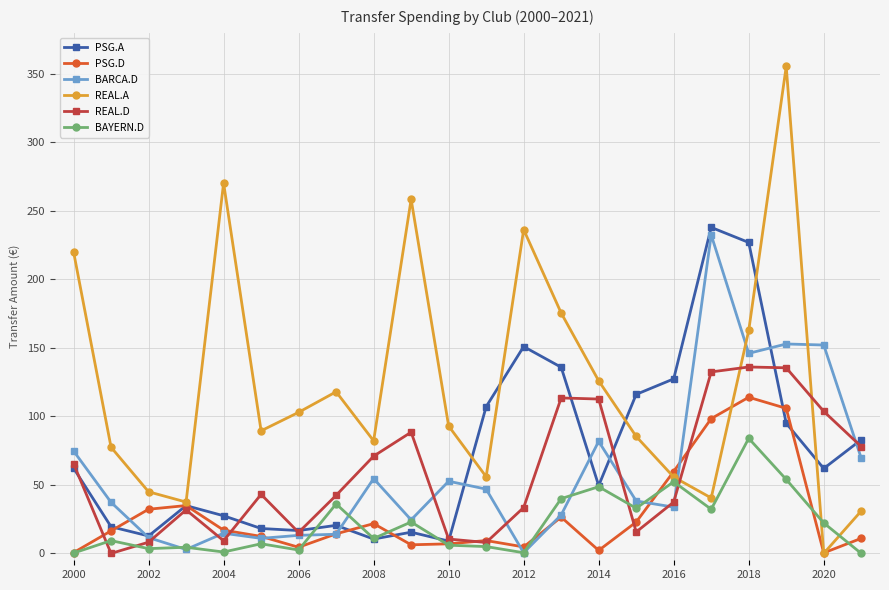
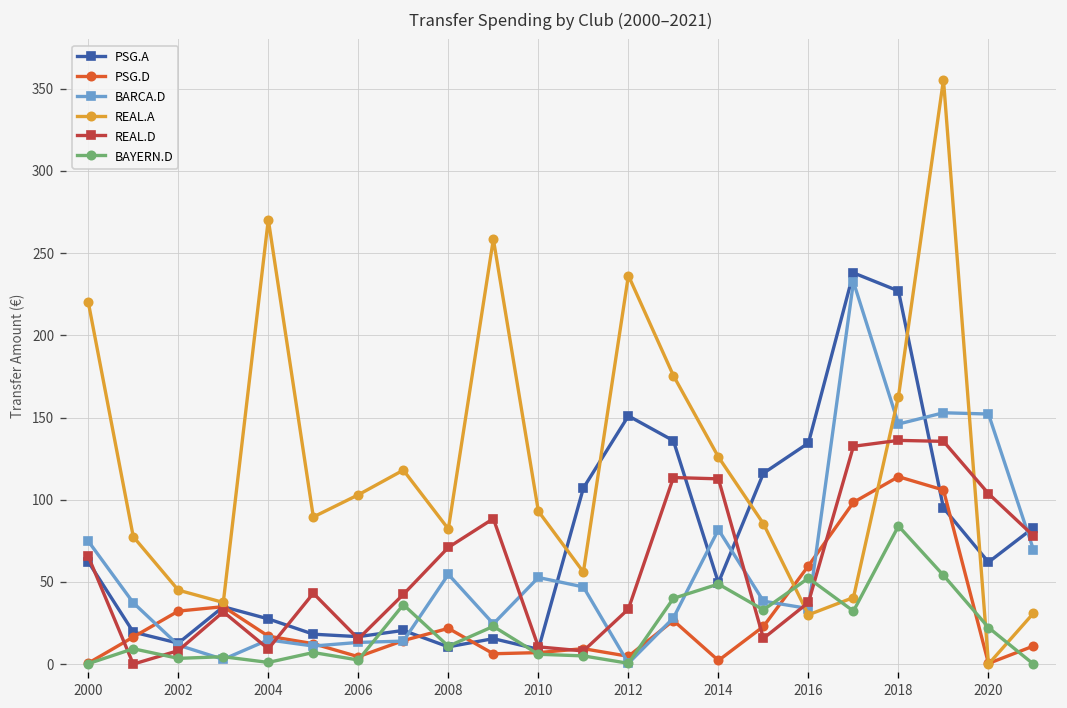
  {
    "PSG.A": {
      "2000": 62,
      "2004": 28,
      "2012": 151,
-     "2016": 127,
+     "2016": 135,
      "2018": 227,
      "2020": 62
    },
    "BARCA.D": {
      "2000": 75,
      "2004": 15,
      "2006": 13,
      "2008": 55,
      "2010": 53,
      "2014": 82,
      "2016": 34,
      "2018": 146,
      "2020": 152
    },
    "REAL.A": {
      "2000": 220,
      "2002": 45,
      "2004": 270,
      "2006": 103,
      "2008": 82,
      "2010": 93,
      "2012": 236,
      "2014": 126,
-     "2016": 56,
+     "2016": 30,
      "2018": 163
    },
    "BAYERN.D": {
      "2002": 4,
      "2004": 1,
      "2006": 3,
      "2016": 52,
      "2018": 84,
      "2020": 22
    }
  }
